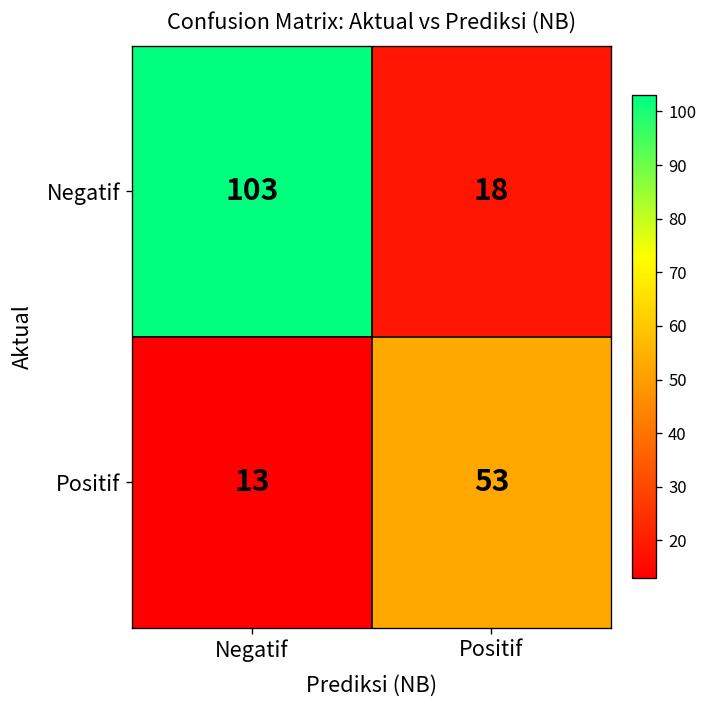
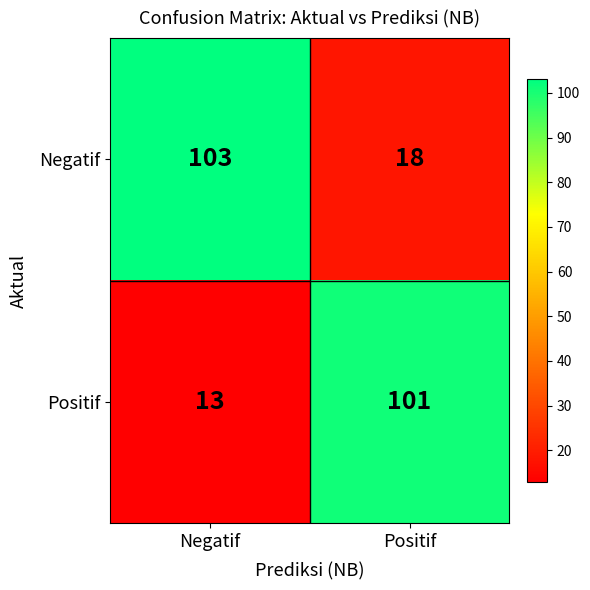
  {
    "Negatif": {
      "Negatif": 103,
      "Positif": 18
    },
    "Positif": {
      "Negatif": 13,
-     "Positif": 53
+     "Positif": 101
    }
  }
